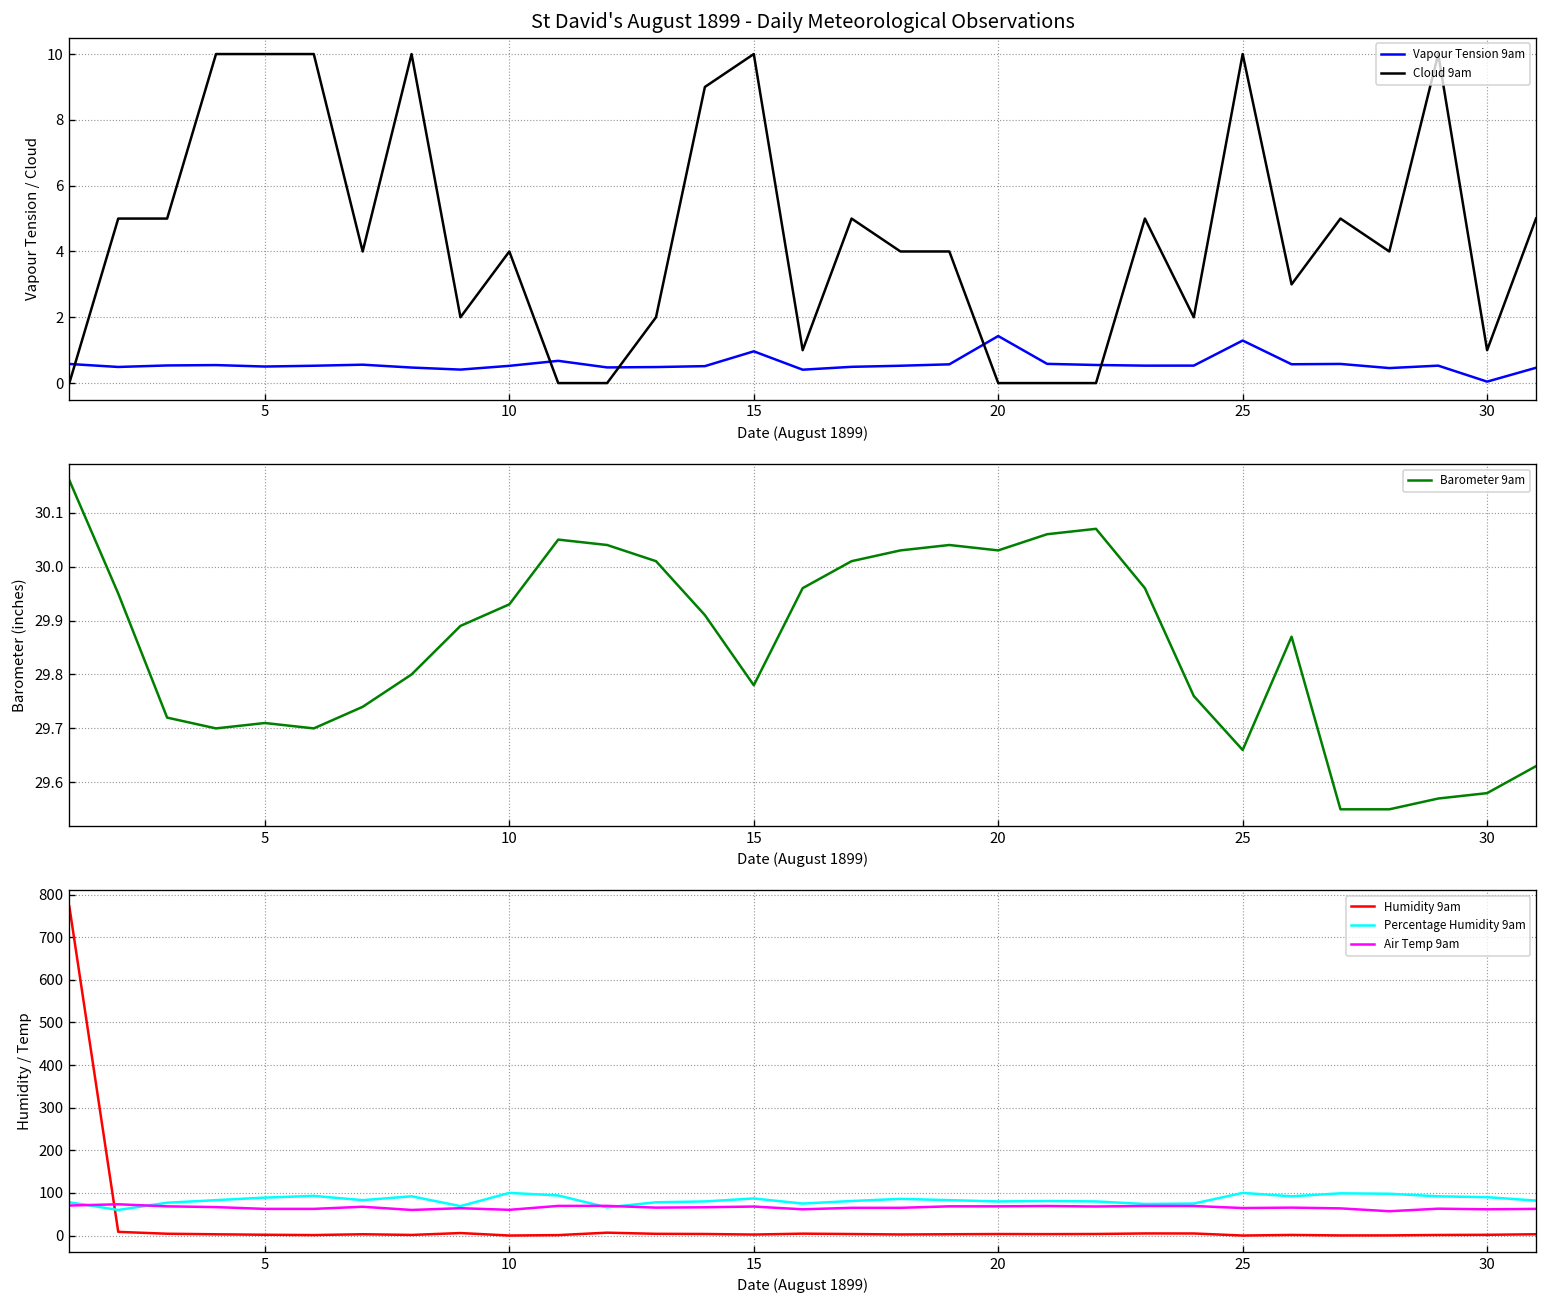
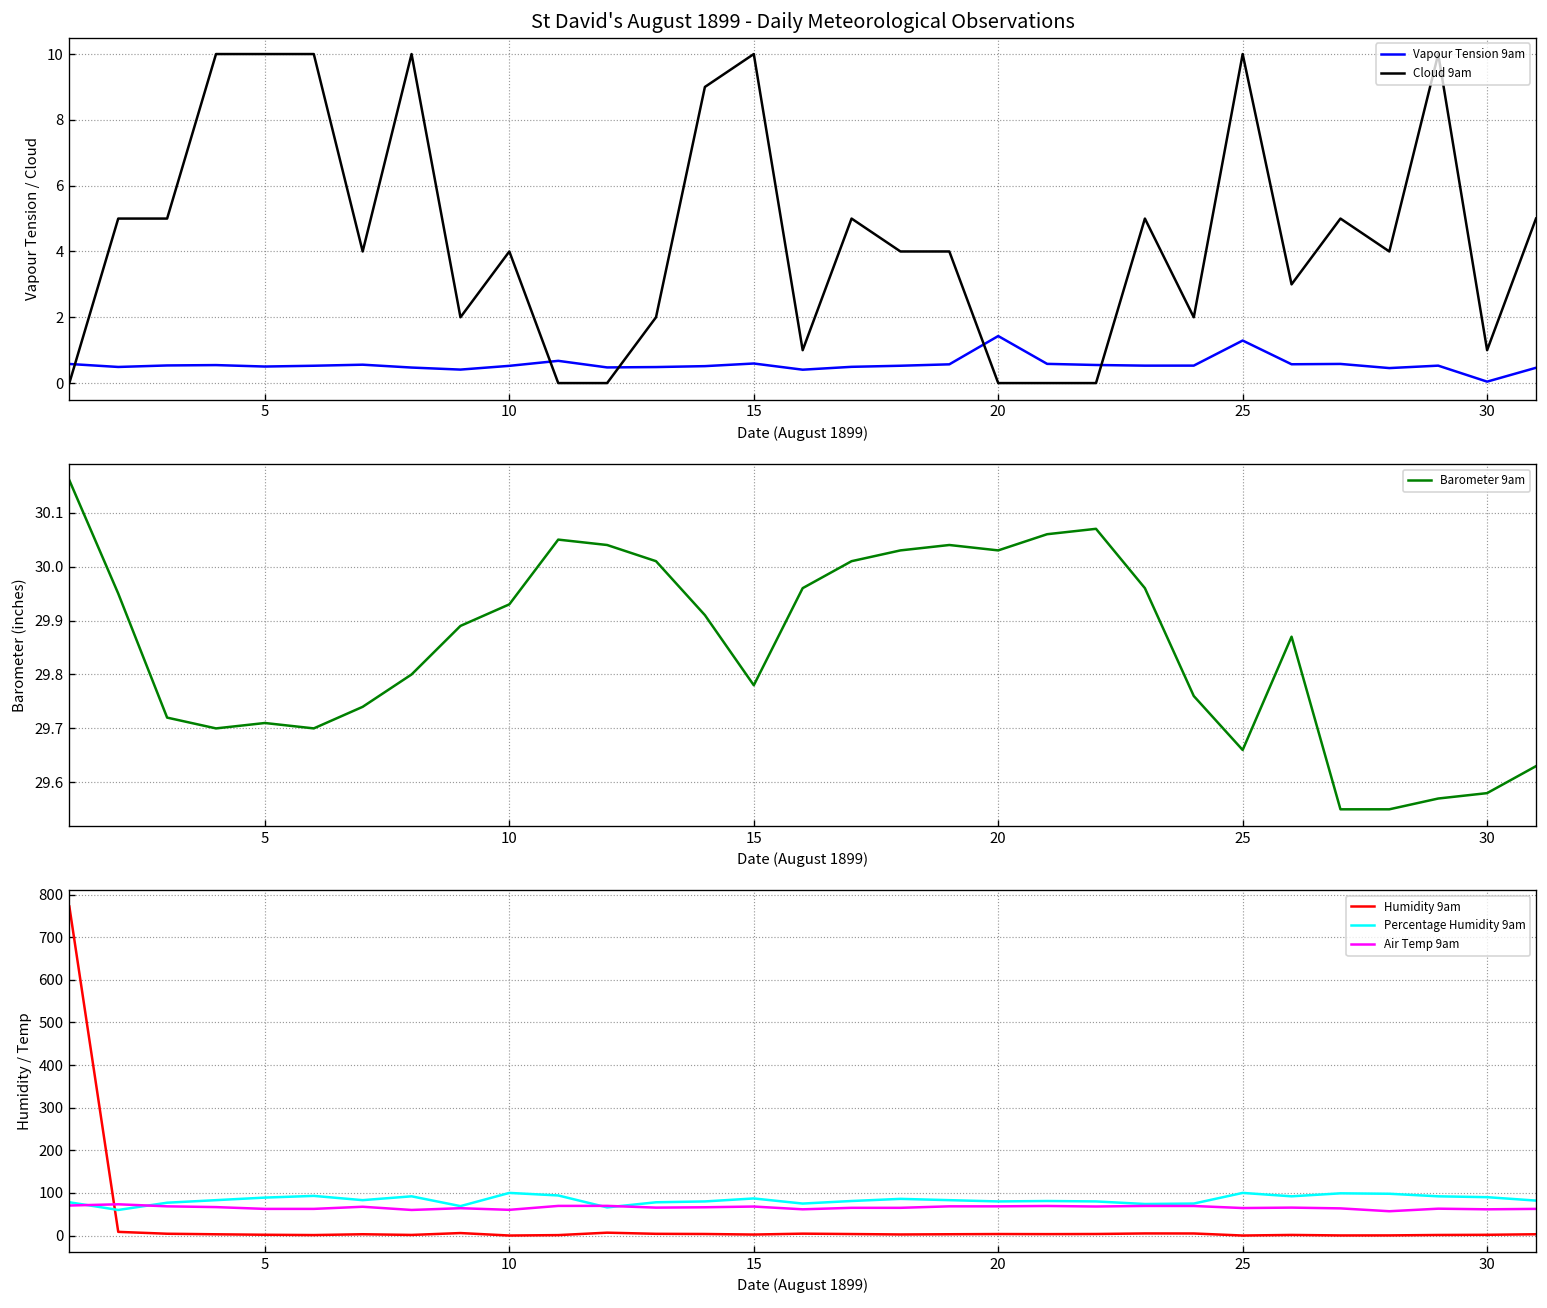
  {
    "St David's August 1899 - Daily Meteorological Observations": {
      "Vapour Tension 9am": {
        "5": 0.5,
        "10": 0.5,
-       "15": 1.0,
+       "15": 0.6,
        "20": 1.4,
        "25": 1.3,
        "30": 0.0
      },
      "Cloud 9am": {
        "5": 10.0,
        "10": 4.0,
        "15": 10.0,
        "20": 0.0,
        "25": 10.0,
        "30": 1.0
      }
    }
  }
